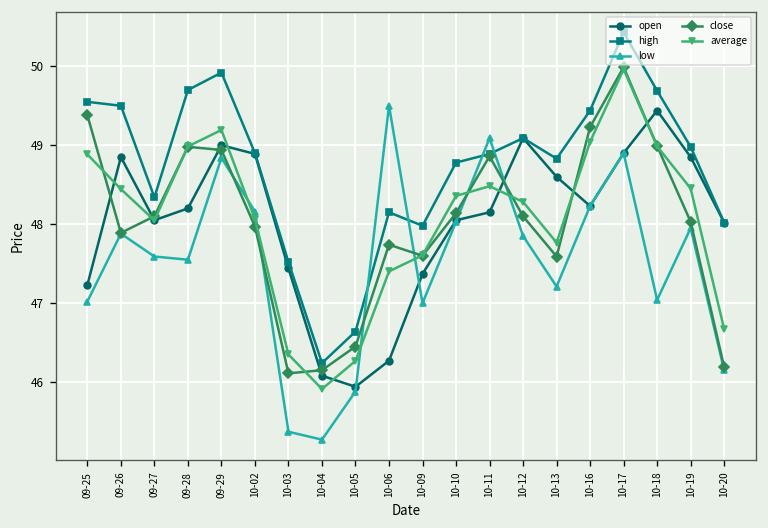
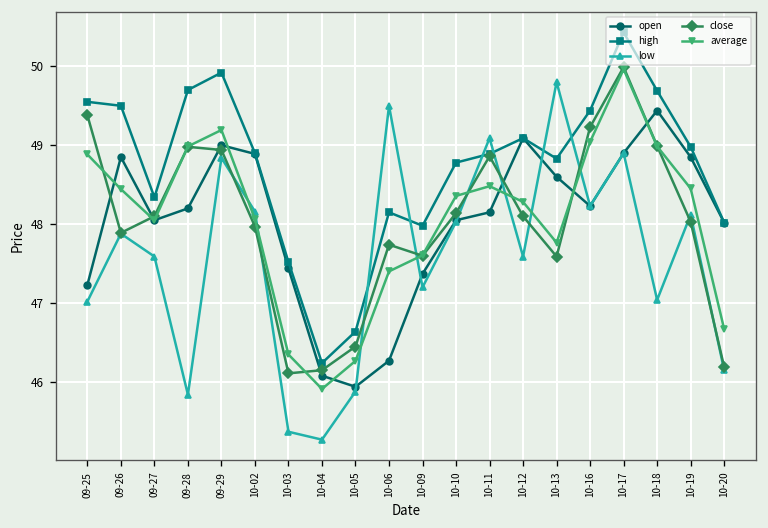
  {
    "low": {
      "09-25": 47.0,
      "09-27": 47.6,
-     "09-28": 47.6,
+     "09-28": 45.8,
      "09-29": 48.8,
      "10-02": 48.2,
      "10-03": 45.4,
      "10-04": 45.3,
      "10-05": 45.9,
      "10-06": 49.5,
-     "10-09": 47.0,
+     "10-09": 47.2,
      "10-11": 49.1,
-     "10-12": 47.9,
-     "10-13": 47.2,
+     "10-12": 47.6,
+     "10-13": 49.8,
      "10-18": 47.0,
-     "10-19": 48.0,
+     "10-19": 48.1,
      "10-20": 46.2
    }
  }
